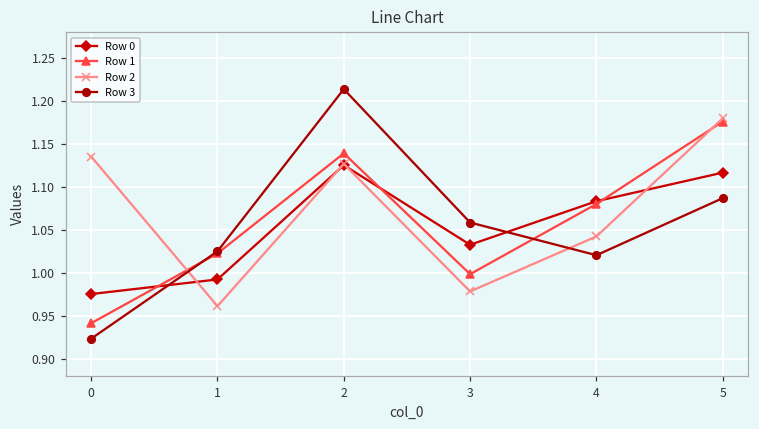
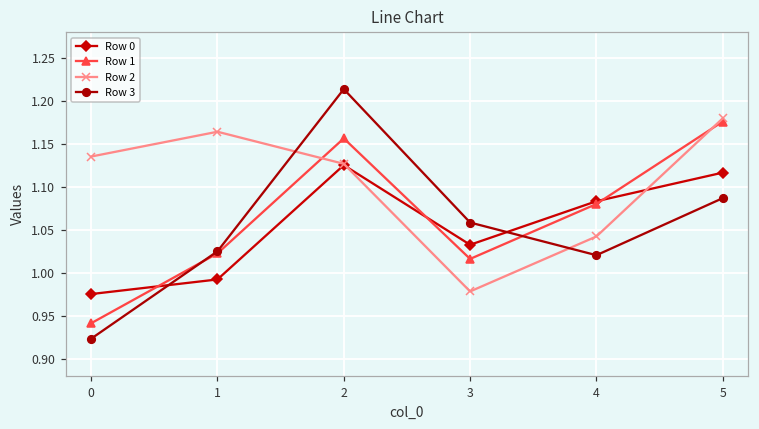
  {
    "Row 1": {
      "0": 0.94,
-     "2": 1.14,
-     "3": 1.00,
+     "2": 1.16,
+     "3": 1.02,
      "5": 1.18
    },
    "Row 2": {
      "0": 1.14,
-     "1": 0.96,
+     "1": 1.16,
      "3": 0.98,
      "4": 1.04,
      "5": 1.18
    }
  }
